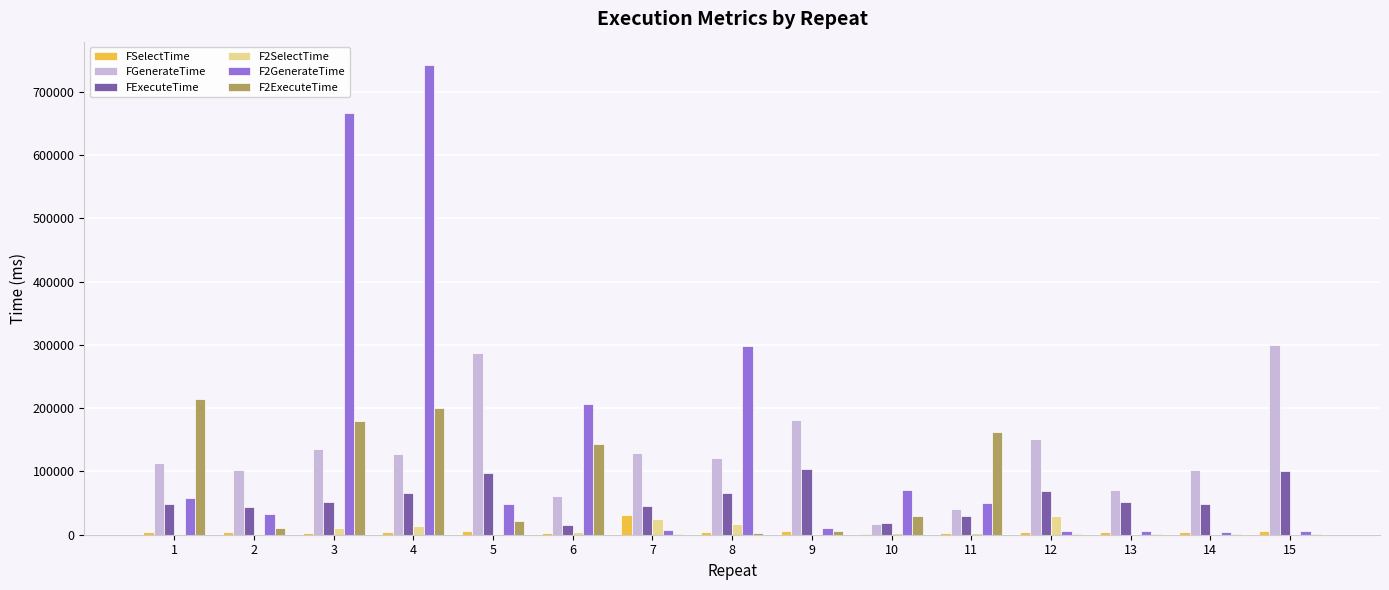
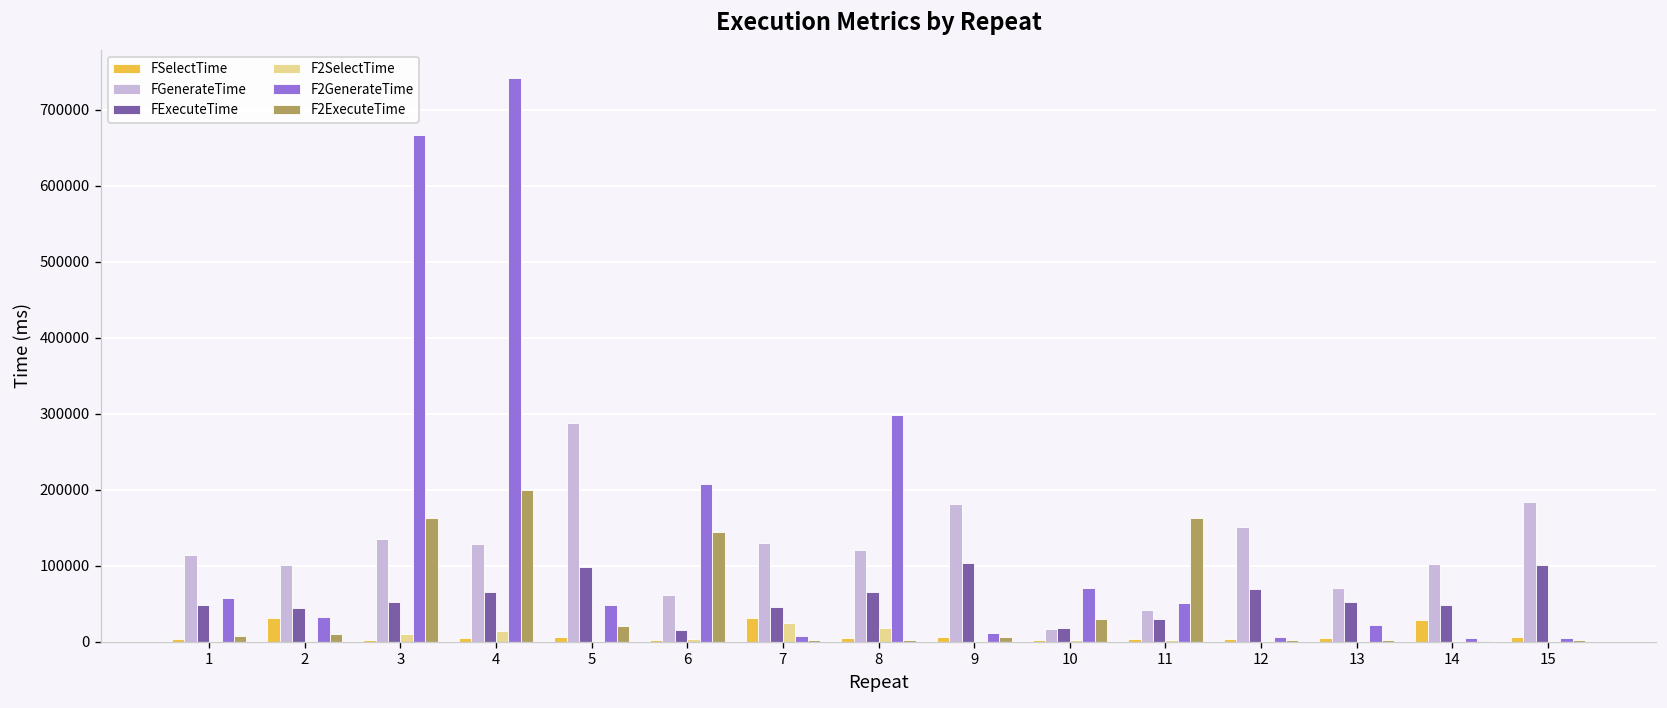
  {
    "FSelectTime": {
-     "2": 0,
+     "2": 30000,
      "4": 0,
      "5": 10000,
      "7": 30000,
      "8": 0,
      "9": 10000,
      "12": 0,
      "13": 0,
-     "14": 0,
+     "14": 30000,
      "15": 10000
    },
    "FGenerateTime": {
      "1": 110000,
      "2": 100000,
      "3": 140000,
      "4": 130000,
      "5": 290000,
      "6": 60000,
      "7": 130000,
      "8": 120000,
      "9": 180000,
      "10": 20000,
      "11": 40000,
      "12": 150000,
      "13": 70000,
      "14": 100000,
-     "15": 300000
+     "15": 180000
    },
    "FExecuteTime": {
      "1": 50000,
      "2": 40000,
      "3": 50000,
      "4": 70000,
      "5": 100000,
      "6": 20000,
      "7": 50000,
      "8": 70000,
      "9": 100000,
      "10": 20000,
      "11": 30000,
      "12": 70000,
      "13": 50000,
      "14": 50000,
      "15": 100000
    },
    "F2SelectTime": {
      "3": 10000,
      "4": 10000,
      "7": 20000,
      "8": 20000,
      "9": 0,
-     "12": 30000,
+     "12": 0,
      "13": 0,
      "14": 0,
      "15": 0
    },
    "F2GenerateTime": {
      "1": 60000,
      "2": 30000,
      "3": 670000,
      "4": 740000,
      "5": 50000,
      "6": 210000,
      "7": 10000,
      "8": 300000,
      "9": 10000,
      "10": 70000,
      "11": 50000,
      "12": 10000,
-     "13": 10000,
+     "13": 20000,
      "14": 10000,
      "15": 10000
    },
    "F2ExecuteTime": {
-     "1": 210000,
+     "1": 10000,
      "2": 10000,
-     "3": 180000,
+     "3": 160000,
      "4": 200000,
      "5": 20000,
      "6": 140000,
      "9": 10000,
      "10": 30000,
      "11": 160000
    }
  }
